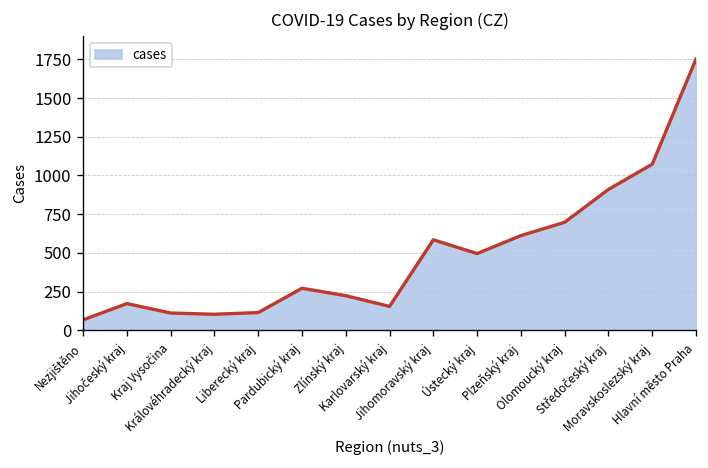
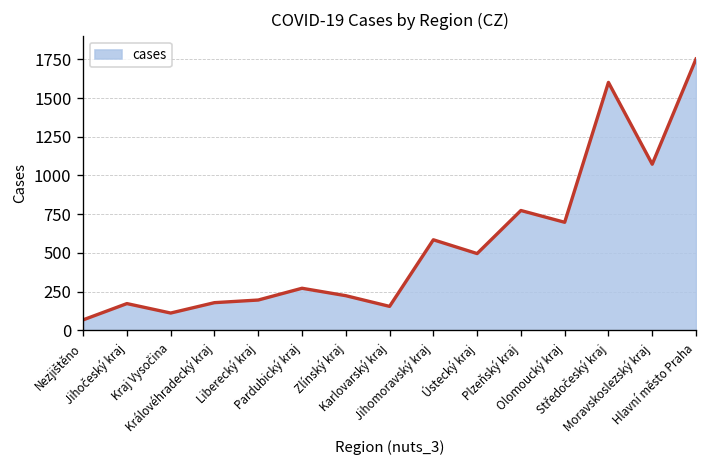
  {
    "Nezjištěno": 70,
    "Jihočeský kraj": 170,
    "Kraj Vysočina": 110,
-   "Královéhradecký kraj": 100,
-   "Liberecký kraj": 120,
+   "Královéhradecký kraj": 180,
+   "Liberecký kraj": 200,
    "Pardubický kraj": 270,
    "Zlínský kraj": 220,
    "Karlovarský kraj": 160,
    "Jihomoravský kraj": 590,
    "Ústecký kraj": 500,
-   "Plzeňský kraj": 610,
+   "Plzeňský kraj": 770,
    "Olomoucký kraj": 700,
-   "Středočeský kraj": 910,
+   "Středočeský kraj": 1600,
    "Moravskoslezský kraj": 1070,
    "Hlavní město Praha": 1750
  }
